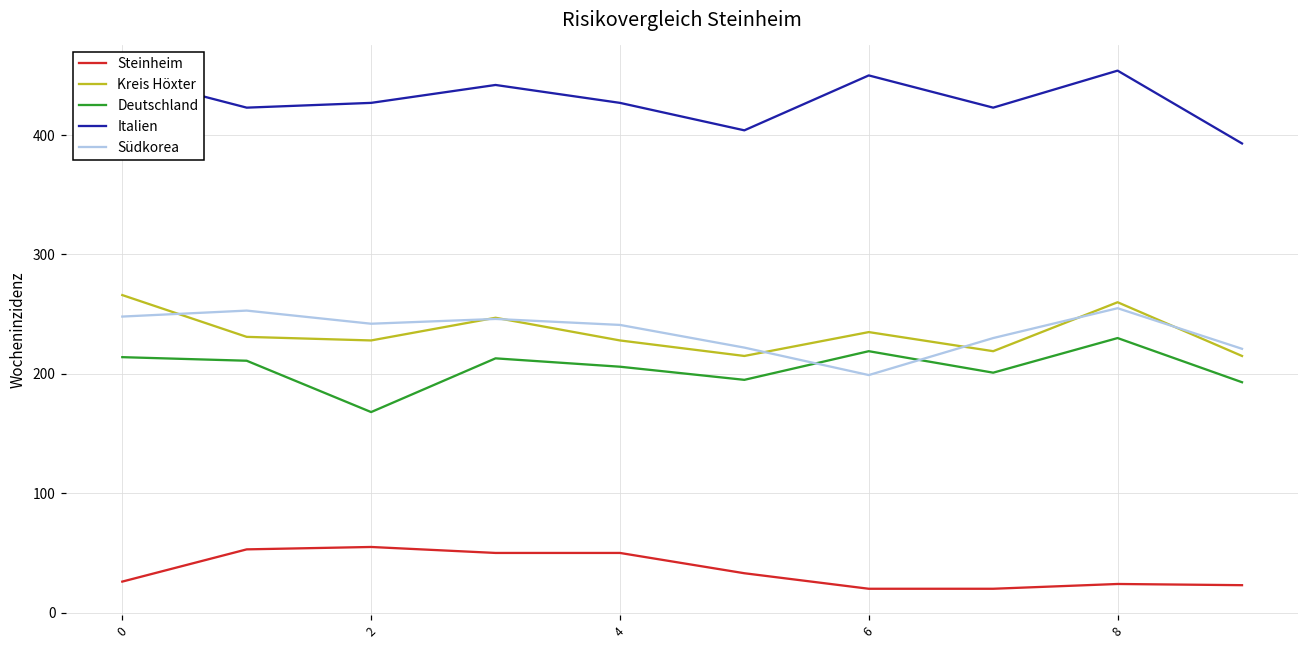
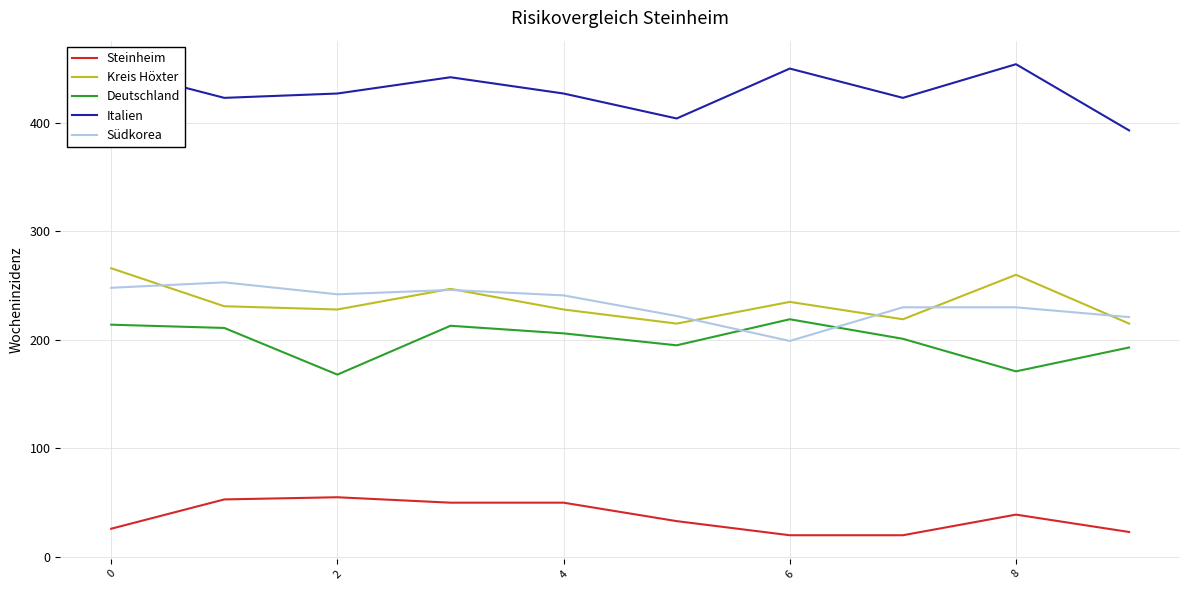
  {
    "Steinheim": {
      "0": 26,
      "2": 55,
      "4": 50,
      "6": 20,
-     "8": 24
+     "8": 39
    },
    "Kreis Höxter": {
      "0": 266,
      "2": 228,
      "4": 228,
      "6": 235,
      "8": 260
    },
    "Deutschland": {
      "0": 214,
      "2": 168,
      "4": 206,
      "6": 219,
-     "8": 230
+     "8": 171
    },
    "Italien": {
      "2": 427,
      "4": 427,
      "6": 450,
      "8": 454
    },
    "Südkorea": {
      "0": 248,
      "2": 242,
      "4": 241,
      "6": 199,
-     "8": 255
+     "8": 230
    }
  }
